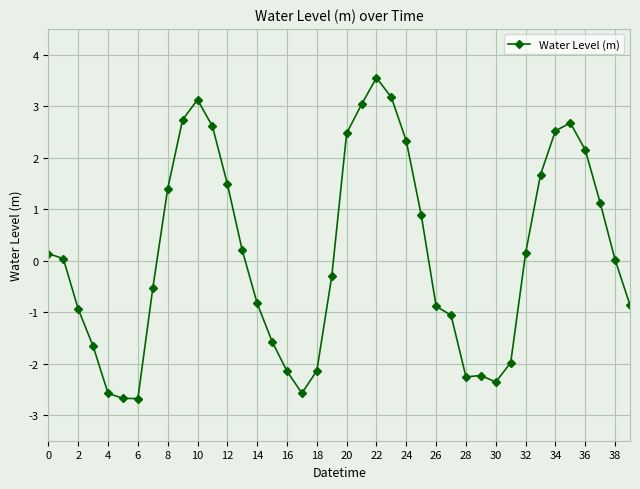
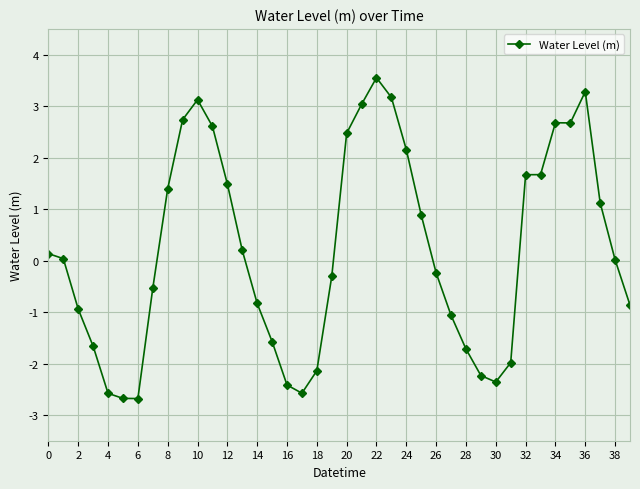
  {
    "0": 0.1,
    "2": -0.9,
    "4": -2.6,
    "6": -2.7,
    "8": 1.4,
    "10": 3.1,
    "12": 1.5,
    "14": -0.8,
-   "16": -2.1,
+   "16": -2.4,
    "18": -2.1,
    "20": 2.5,
    "22": 3.6,
-   "24": 2.3,
-   "26": -0.9,
-   "28": -2.3,
+   "24": 2.2,
+   "26": -0.2,
+   "28": -1.7,
    "30": -2.4,
-   "32": 0.1,
-   "34": 2.5,
-   "36": 2.1,
+   "32": 1.7,
+   "34": 2.7,
+   "36": 3.3,
    "38": 0.0
  }
